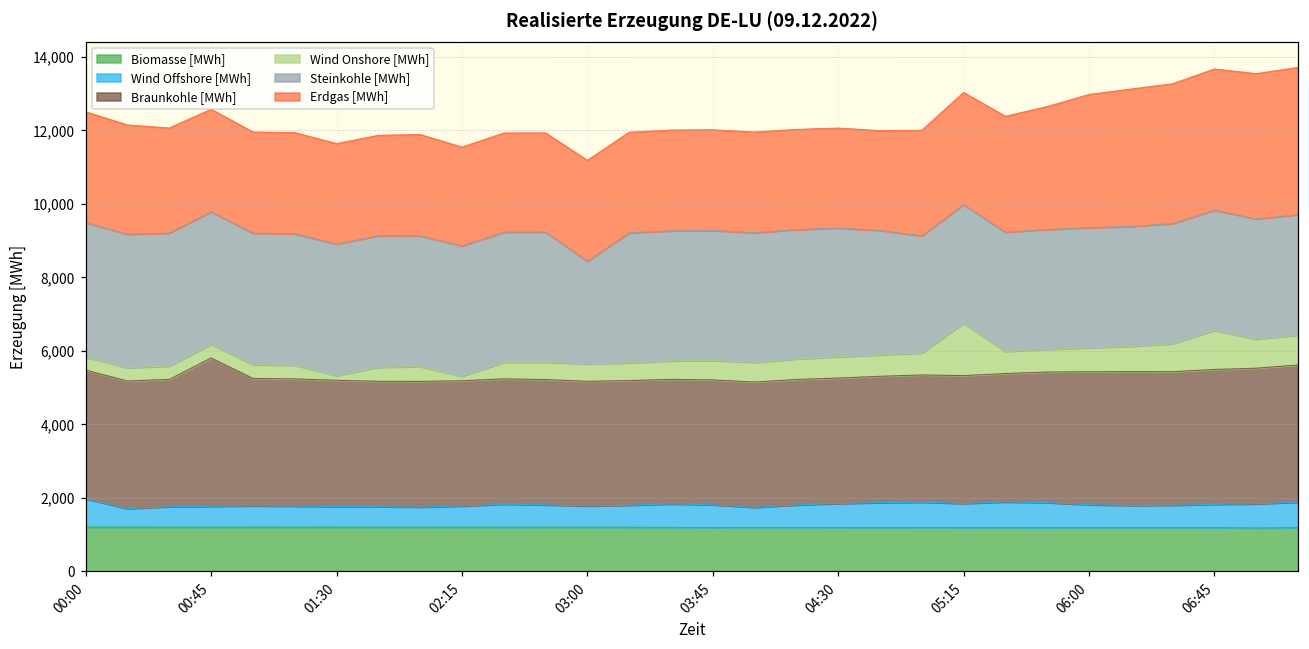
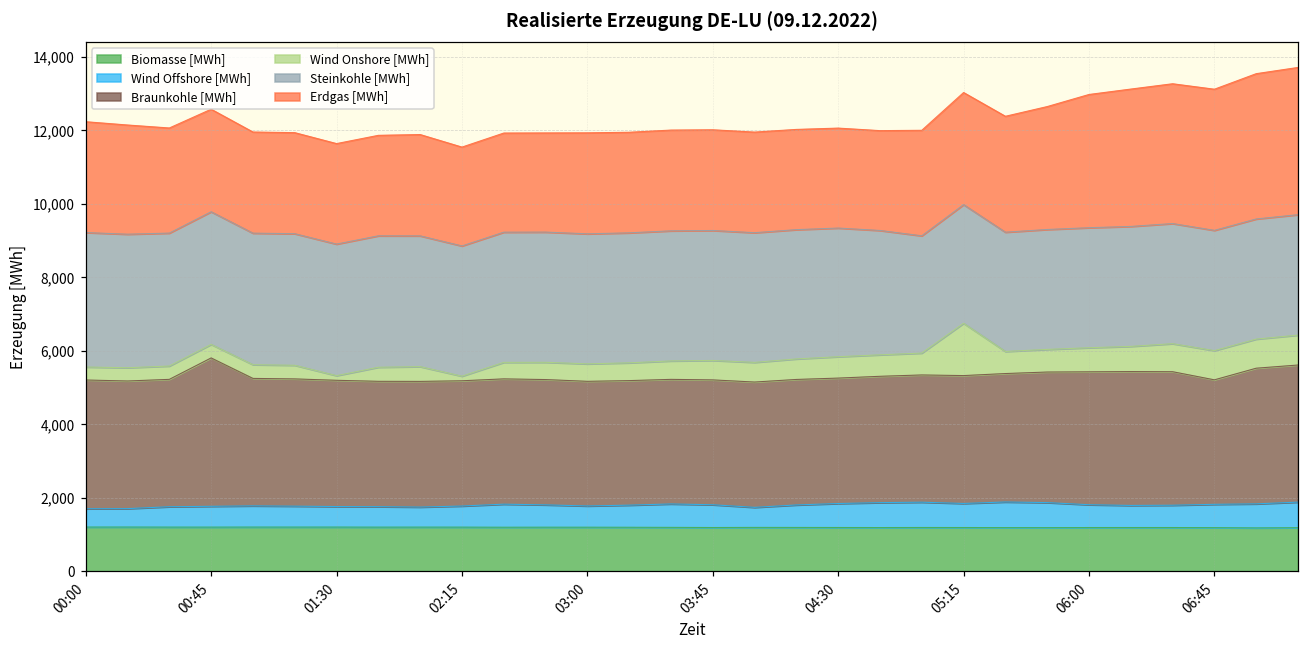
  {
    "Biomasse [MWh]": {
      "00:00": "1,200",
      "00:45": "1,200",
      "01:30": "1,200",
      "02:15": "1,200",
      "03:00": "1,200",
      "03:45": "1,200",
      "04:30": "1,200",
      "05:15": "1,200",
      "06:00": "1,200",
      "06:45": "1,200"
    },
    "Wind Offshore [MWh]": {
-     "00:00": "800",
+     "00:00": "500",
      "00:45": "600",
      "01:30": "600",
      "02:15": "600",
      "03:00": "600",
      "03:45": "600",
      "04:30": "700",
      "05:15": "700",
      "06:00": "600",
      "06:45": "600"
    },
    "Braunkohle [MWh]": {
      "00:00": "3,500",
      "00:45": "4,000",
      "01:30": "3,400",
      "02:15": "3,400",
      "03:00": "3,400",
      "03:45": "3,400",
      "04:30": "3,400",
      "05:15": "3,500",
      "06:00": "3,600",
-     "06:45": "3,700"
+     "06:45": "3,400"
    },
    "Wind Onshore [MWh]": {
      "00:00": "400",
      "00:45": "400",
      "01:30": "100",
      "02:15": "100",
      "03:00": "500",
      "03:45": "500",
      "04:30": "600",
      "05:15": "1,400",
      "06:00": "700",
-     "06:45": "1,100"
+     "06:45": "800"
    },
    "Steinkohle [MWh]": {
      "00:00": "3,700",
      "00:45": "3,600",
      "01:30": "3,600",
      "02:15": "3,500",
-     "03:00": "2,800",
+     "03:00": "3,500",
      "03:45": "3,500",
      "04:30": "3,500",
      "05:15": "3,200",
      "06:00": "3,300",
      "06:45": "3,300"
    },
    "Erdgas [MWh]": {
      "00:00": "3,000",
      "00:45": "2,800",
      "01:30": "2,700",
      "02:15": "2,700",
      "03:00": "2,700",
      "03:45": "2,700",
      "04:30": "2,700",
      "05:15": "3,100",
      "06:00": "3,600",
      "06:45": "3,800"
    }
  }
